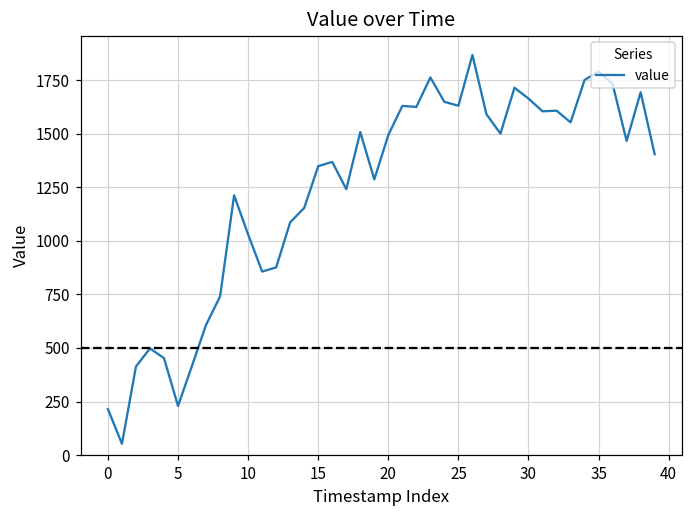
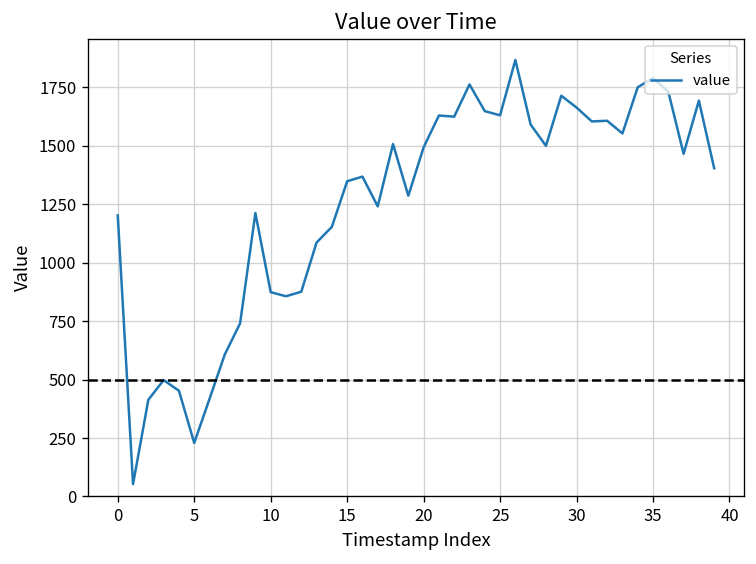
  {
-   "0": 210,
+   "0": 1200,
    "5": 230,
-   "10": 1030,
+   "10": 870,
    "15": 1350,
    "20": 1490,
    "25": 1630,
    "30": 1660
  }
